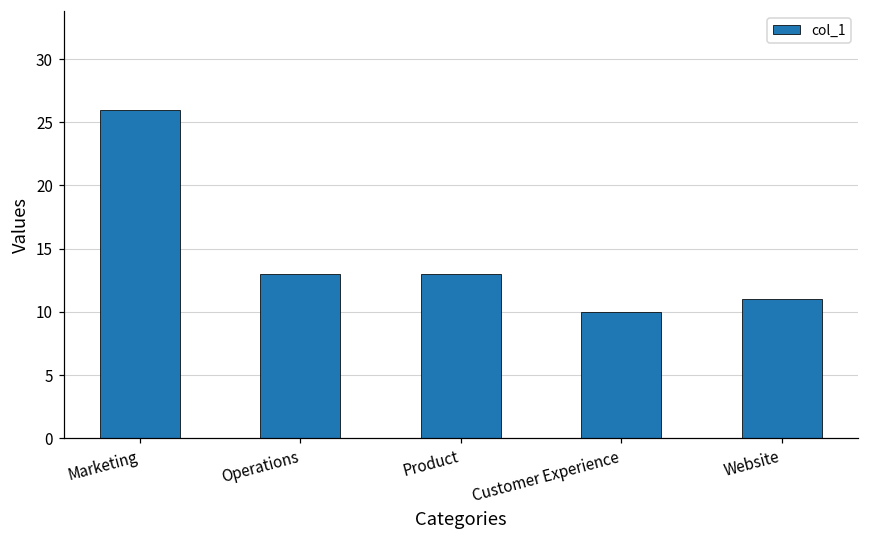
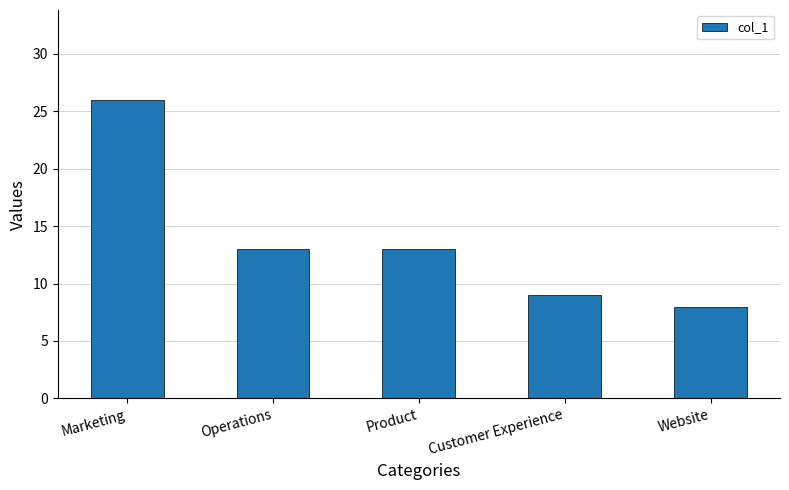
  {
    "Marketing": 26,
    "Operations": 13,
    "Product": 13,
-   "Customer Experience": 10,
-   "Website": 11
+   "Customer Experience": 9,
+   "Website": 8
  }
